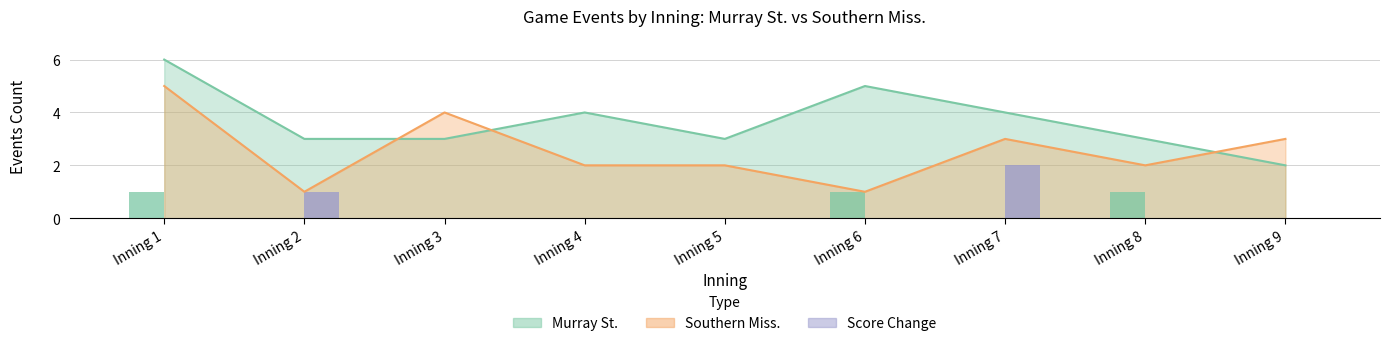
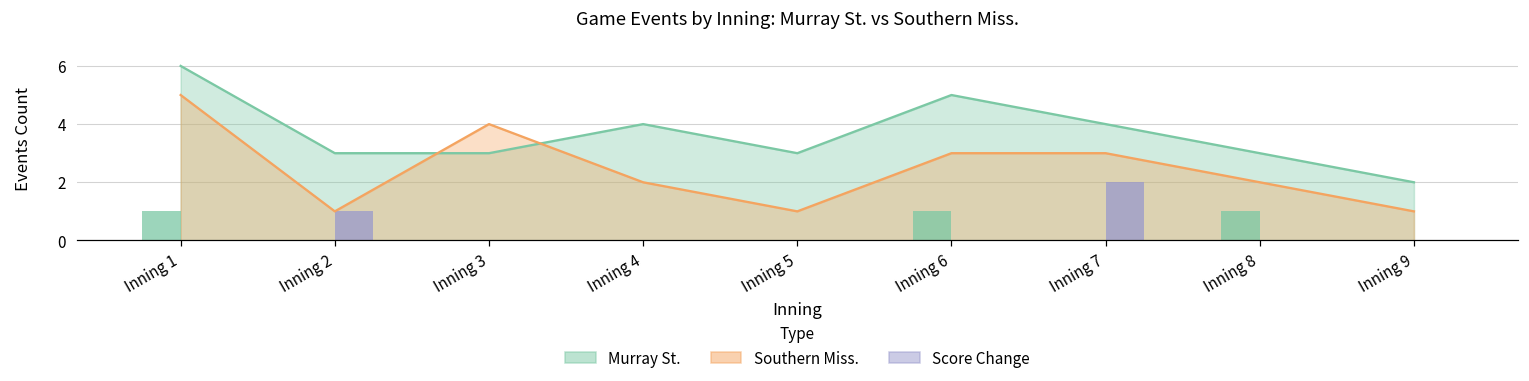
  {
    "Southern Miss.": {
      "Inning 1": 5,
      "Inning 2": 1,
      "Inning 3": 4,
      "Inning 4": 2,
-     "Inning 5": 2,
-     "Inning 6": 1,
+     "Inning 5": 1,
+     "Inning 6": 3,
      "Inning 7": 3,
      "Inning 8": 2,
-     "Inning 9": 3
+     "Inning 9": 1
    }
  }
